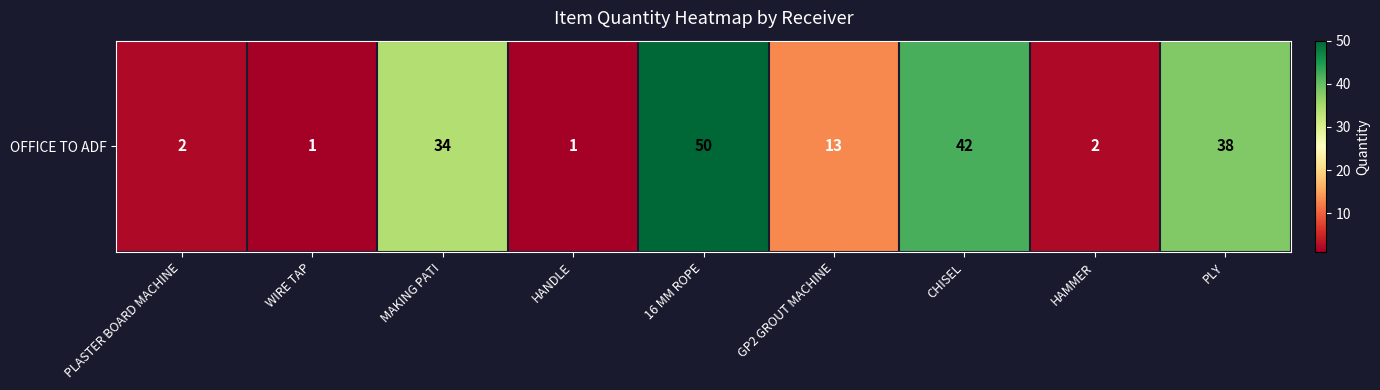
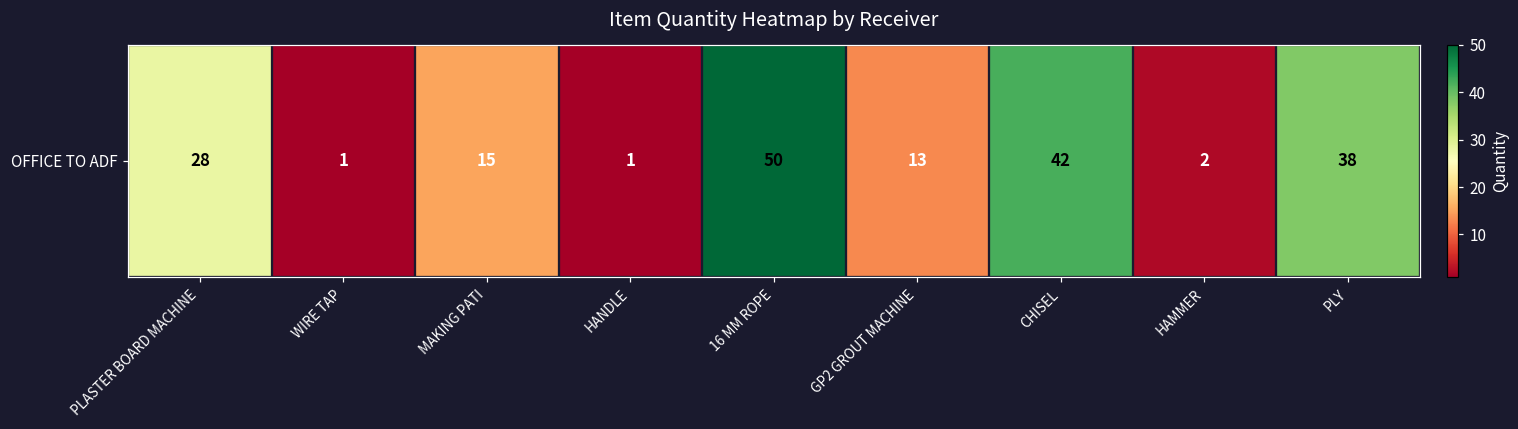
  {
    "OFFICE TO ADF": {
-     "PLASTER BOARD MACHINE": 2,
+     "PLASTER BOARD MACHINE": 28,
      "WIRE TAP": 1,
-     "MAKING PATI": 34,
+     "MAKING PATI": 15,
      "HANDLE": 1,
      "16 MM ROPE": 50,
      "GP2 GROUT MACHINE": 13,
      "CHISEL": 42,
      "HAMMER": 2,
      "PLY": 38
    }
  }
